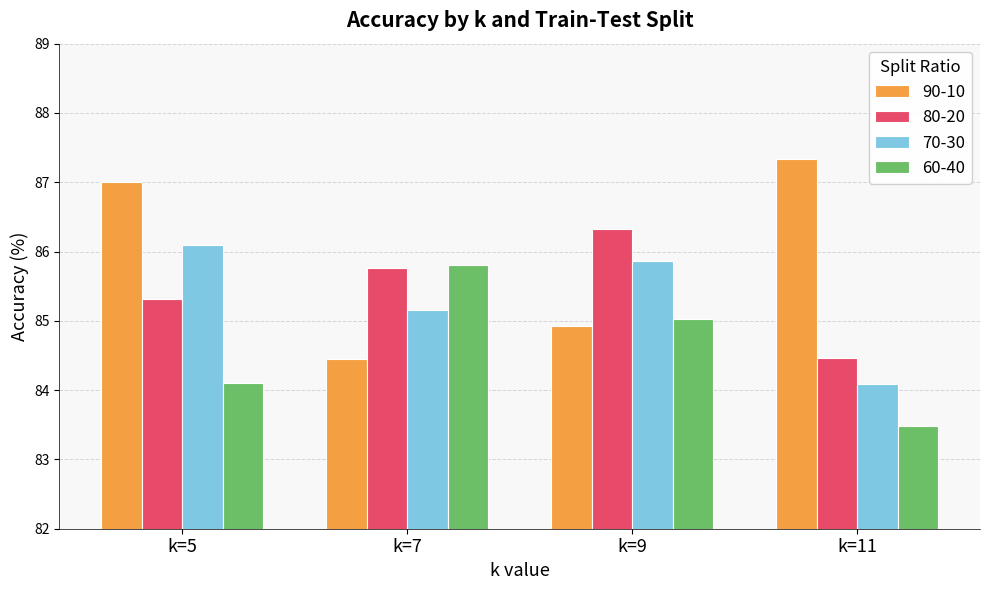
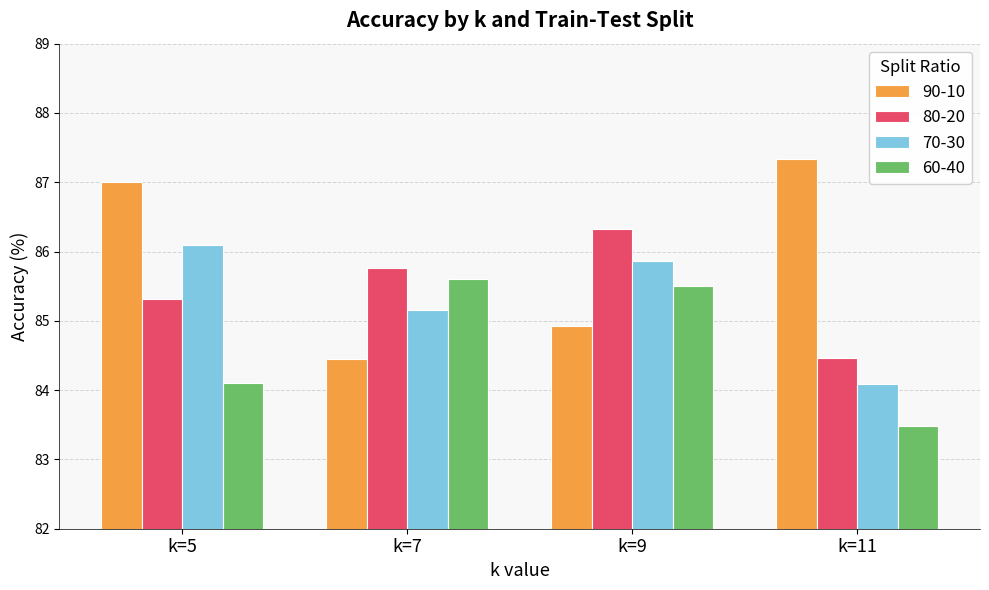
  {
    "90-10": {
      "k=5": 87.0,
      "k=7": 84.5,
      "k=9": 84.9,
      "k=11": 87.3
    },
    "80-20": {
      "k=5": 85.3,
      "k=7": 85.8,
      "k=9": 86.3,
      "k=11": 84.5
    },
    "70-30": {
      "k=5": 86.1,
      "k=7": 85.2,
      "k=9": 85.9,
      "k=11": 84.1
    },
    "60-40": {
      "k=5": 84.1,
-     "k=7": 85.8,
-     "k=9": 85.0,
+     "k=7": 85.6,
+     "k=9": 85.5,
      "k=11": 83.5
    }
  }
